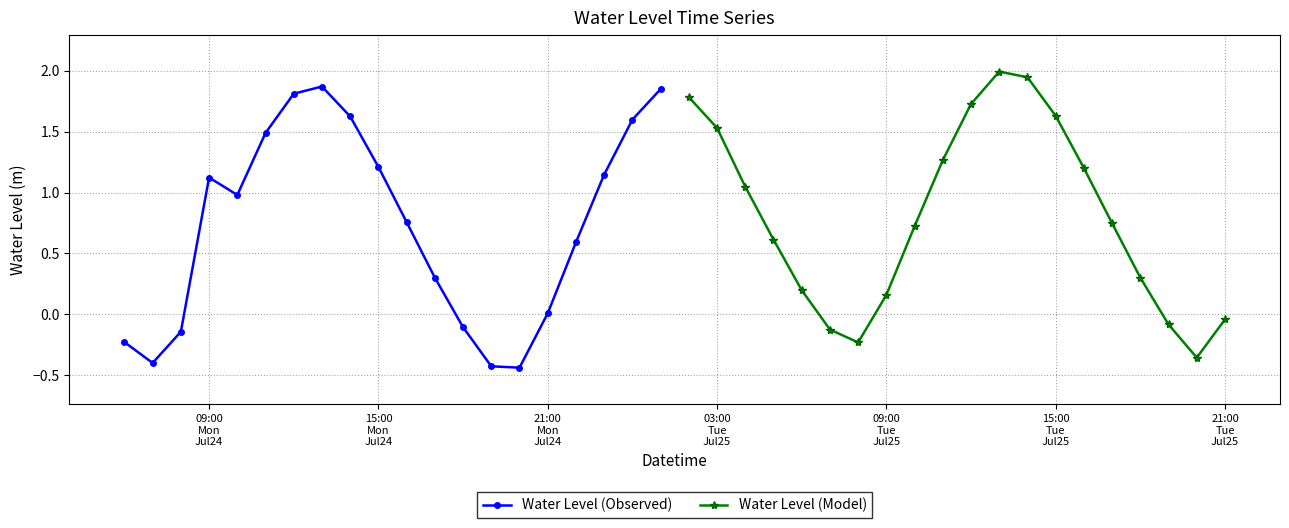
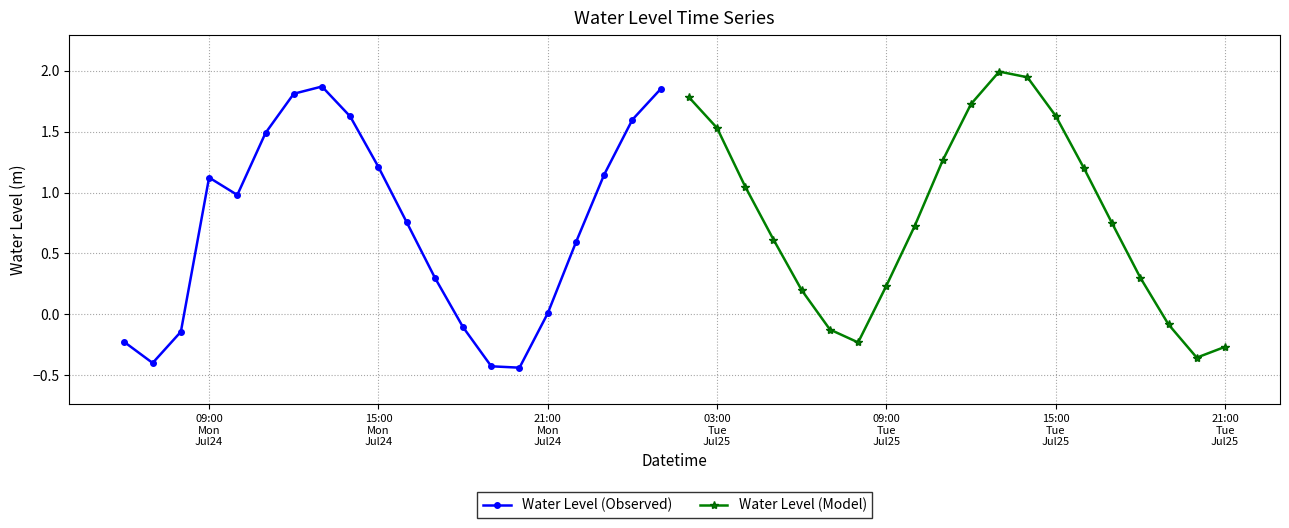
  {
    "Water Level (Observed)": {
      "09:00 Mon Jul24": 1.12,
      "15:00 Mon Jul24": 1.21,
      "21:00 Mon Jul24": 0.01
    },
    "Water Level (Model)": {
      "03:00 Tue Jul25": 1.53,
-     "09:00 Tue Jul25": 0.16,
+     "09:00 Tue Jul25": 0.23,
      "15:00 Tue Jul25": 1.63,
-     "21:00 Tue Jul25": -0.04
+     "21:00 Tue Jul25": -0.27
    }
  }
